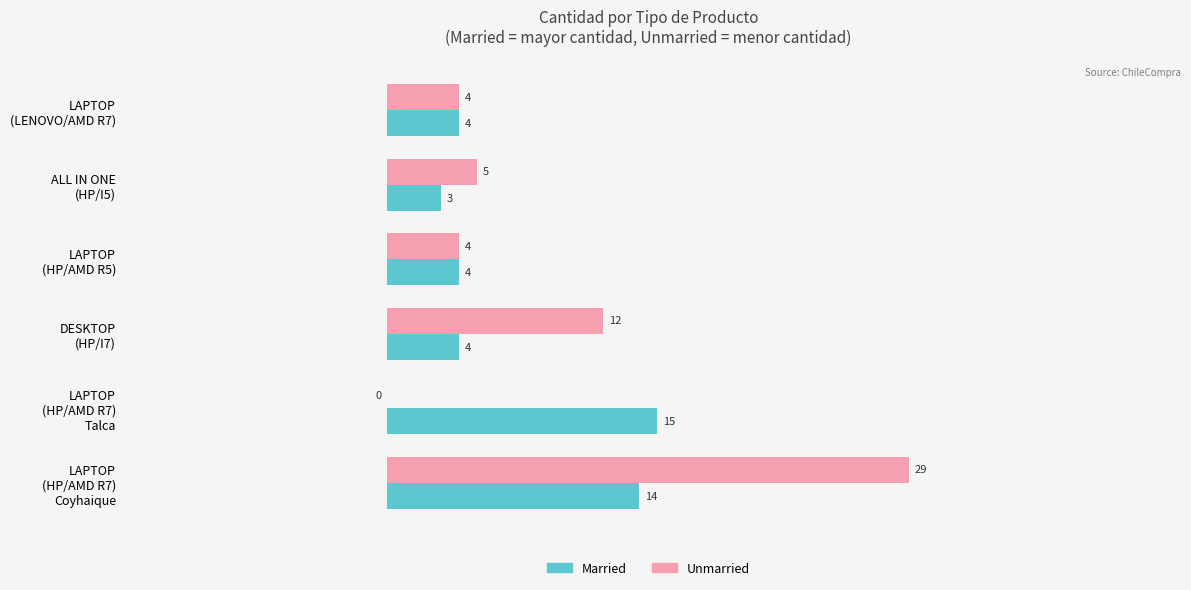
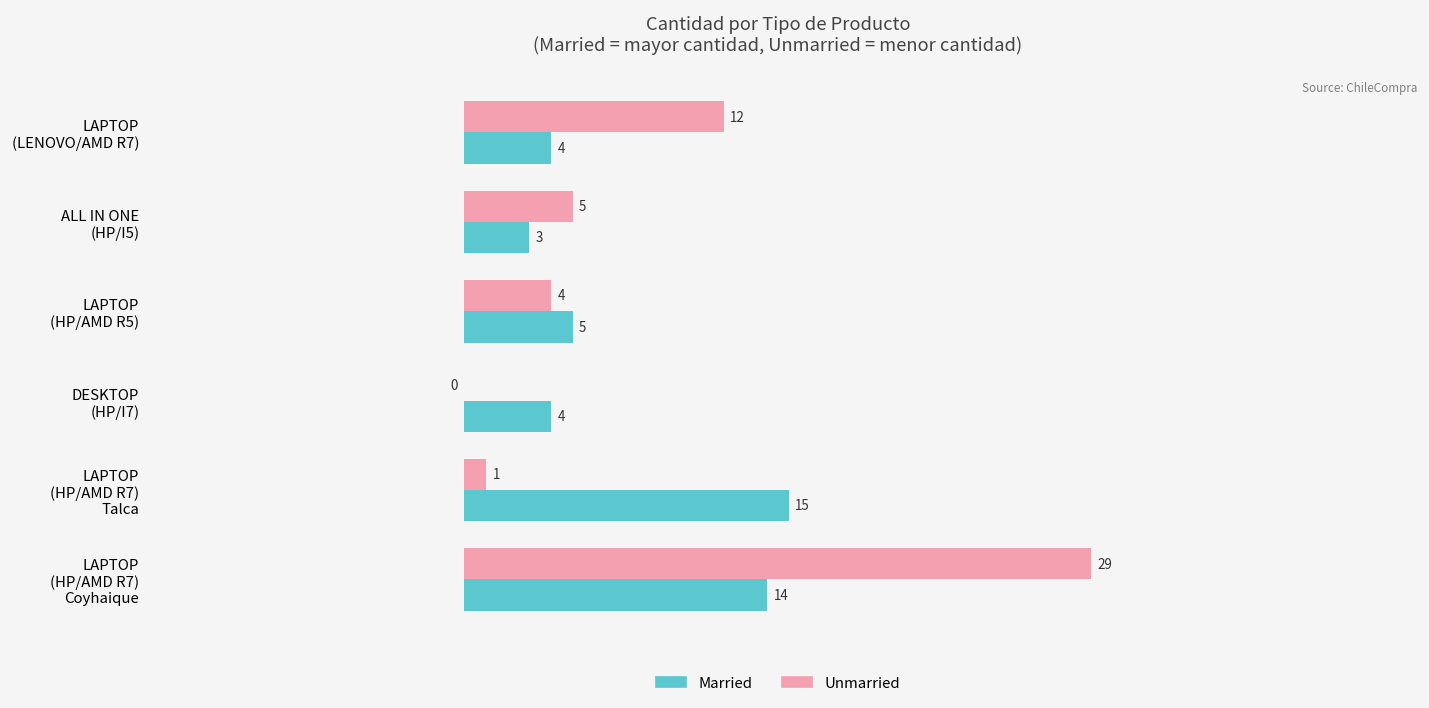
  {
    "Married": {
      "LAPTOP (LENOVO/AMD R7)": 4,
      "ALL IN ONE (HP/I5)": 3,
-     "LAPTOP (HP/AMD R5)": 4,
+     "LAPTOP (HP/AMD R5)": 5,
      "DESKTOP (HP/I7)": 4,
      "LAPTOP (HP/AMD R7) Talca": 15,
      "LAPTOP (HP/AMD R7) Coyhaique": 14
    },
    "Unmarried": {
-     "LAPTOP (LENOVO/AMD R7)": 4,
+     "LAPTOP (LENOVO/AMD R7)": 12,
      "ALL IN ONE (HP/I5)": 5,
      "LAPTOP (HP/AMD R5)": 4,
-     "DESKTOP (HP/I7)": 12,
-     "LAPTOP (HP/AMD R7) Talca": 0,
+     "DESKTOP (HP/I7)": 0,
+     "LAPTOP (HP/AMD R7) Talca": 1,
      "LAPTOP (HP/AMD R7) Coyhaique": 29
    }
  }
